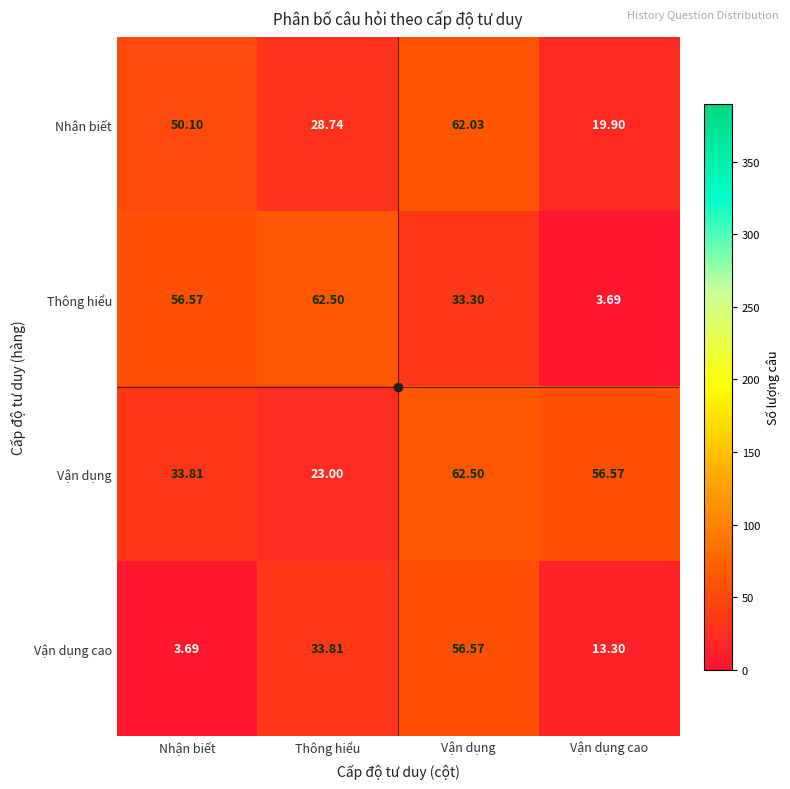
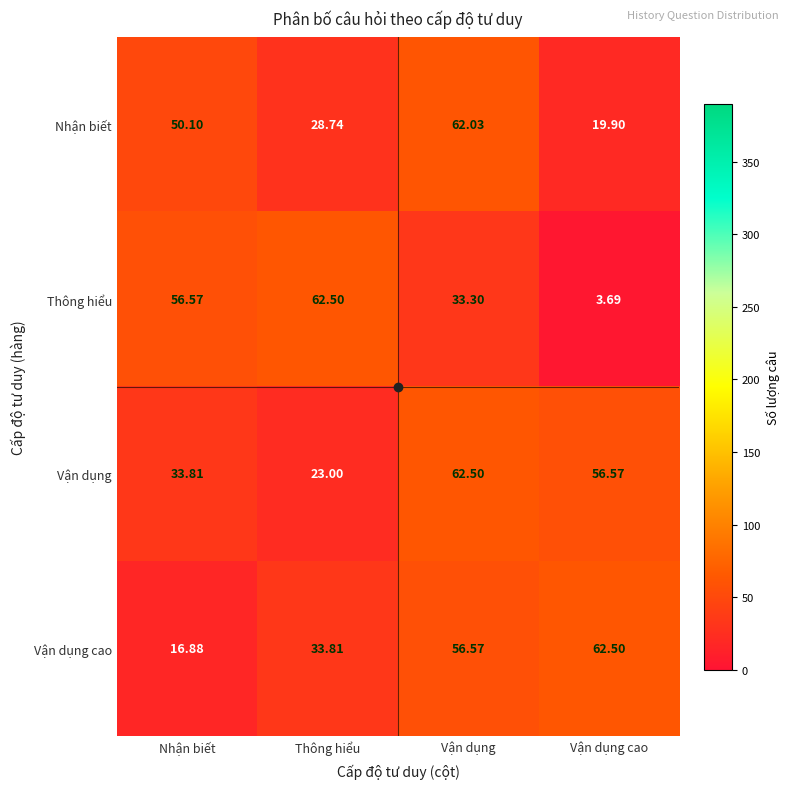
  {
    "Nhận biết": {
      "Nhận biết": 50.10,
      "Thông hiểu": 28.74,
      "Vận dụng": 62.03,
      "Vận dụng cao": 19.90
    },
    "Thông hiểu": {
      "Nhận biết": 56.57,
      "Thông hiểu": 62.50,
      "Vận dụng": 33.30,
      "Vận dụng cao": 3.69
    },
    "Vận dụng": {
      "Nhận biết": 33.81,
      "Thông hiểu": 23.00,
      "Vận dụng": 62.50,
      "Vận dụng cao": 56.57
    },
    "Vận dụng cao": {
-     "Nhận biết": 3.69,
+     "Nhận biết": 16.88,
      "Thông hiểu": 33.81,
      "Vận dụng": 56.57,
-     "Vận dụng cao": 13.30
+     "Vận dụng cao": 62.50
    }
  }
